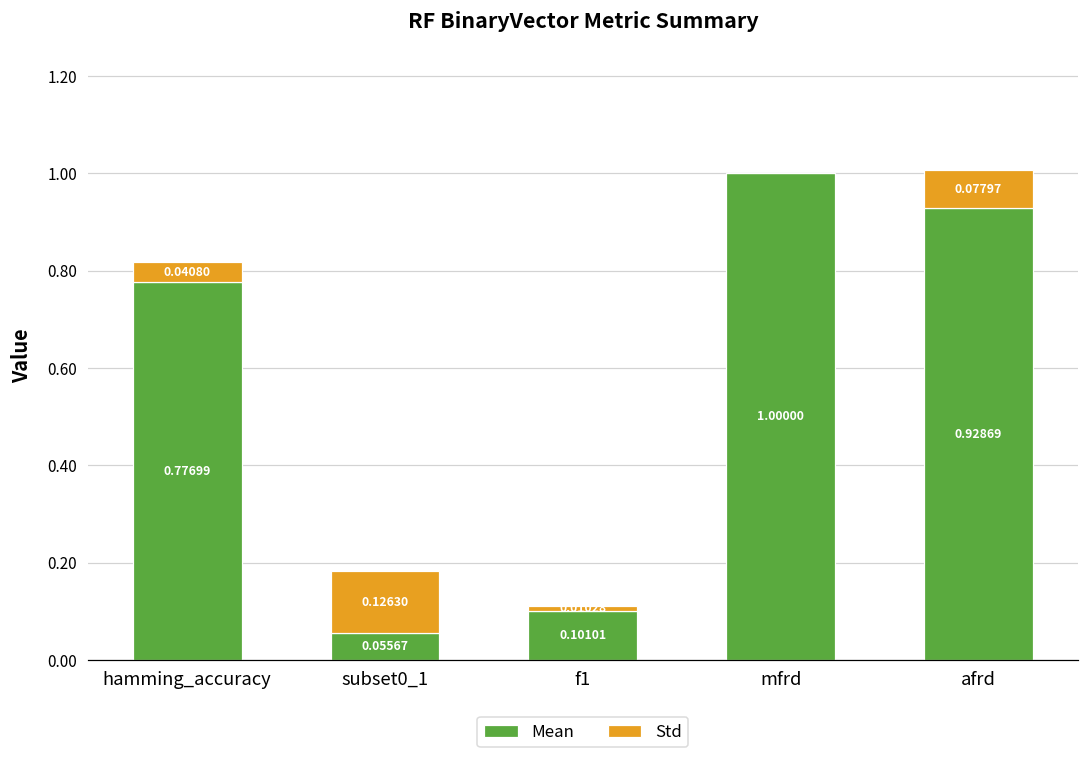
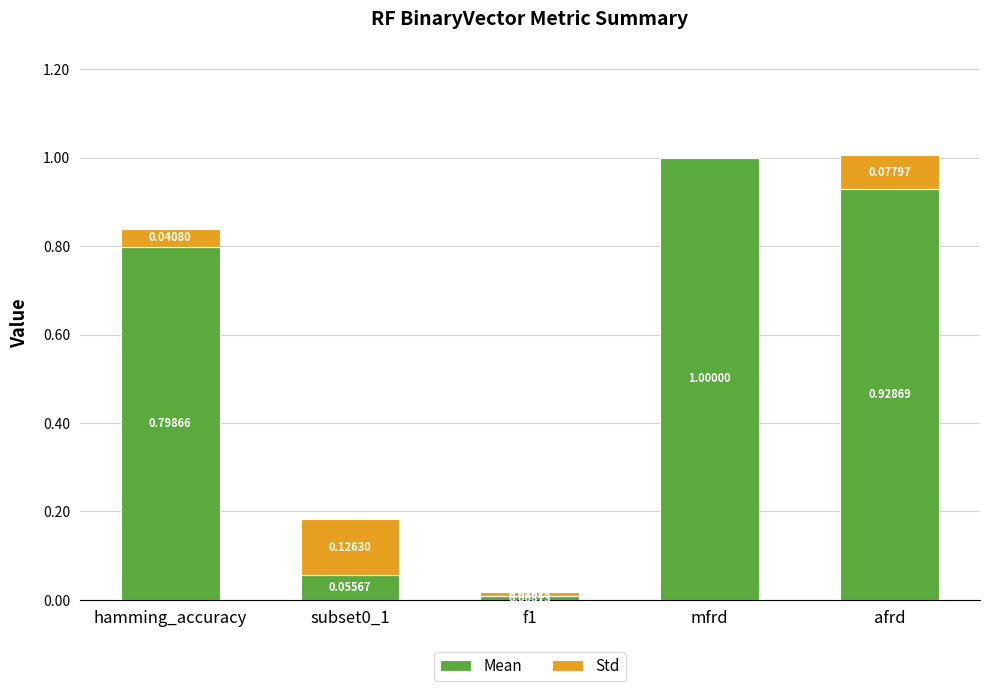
  {
    "Mean": {
-     "hamming_accuracy": 0.77699,
+     "hamming_accuracy": 0.79866,
      "subset0_1": 0.05567,
-     "f1": 0.10,
+     "f1": 0.01,
      "mfrd": 1.00000,
      "afrd": 0.92869
    },
    "Std": {
      "hamming_accuracy": 0.04080,
      "subset0_1": 0.12630,
      "afrd": 0.07797
    }
  }
